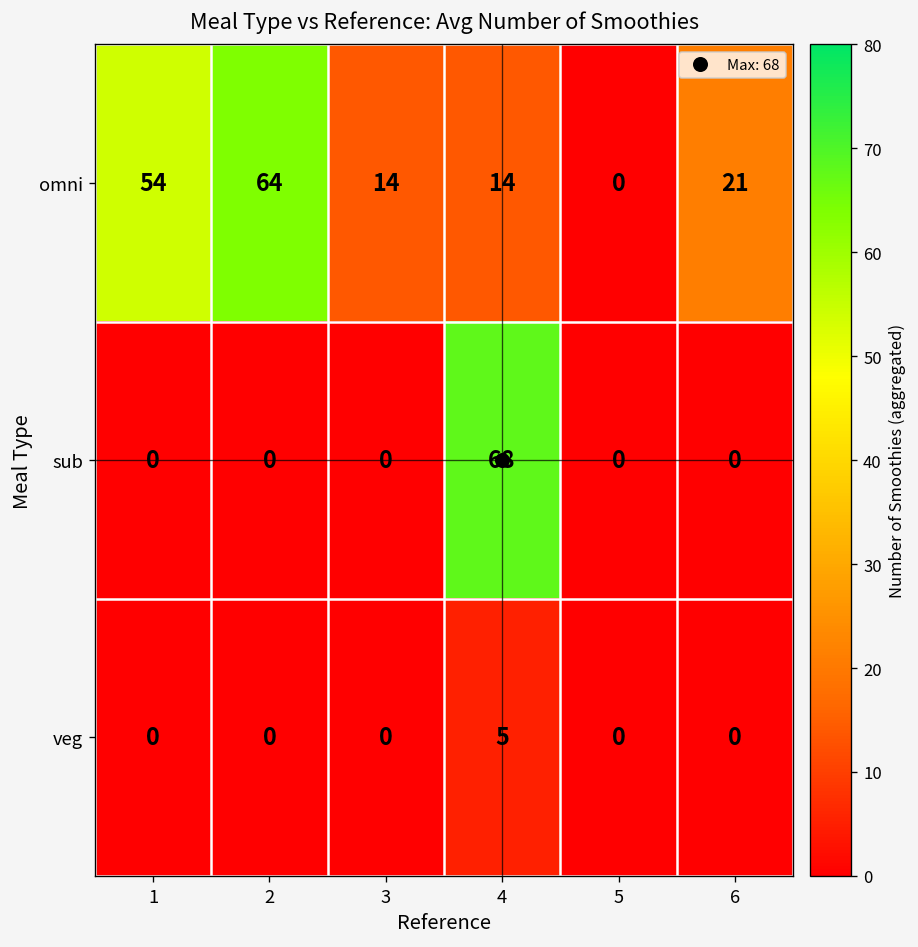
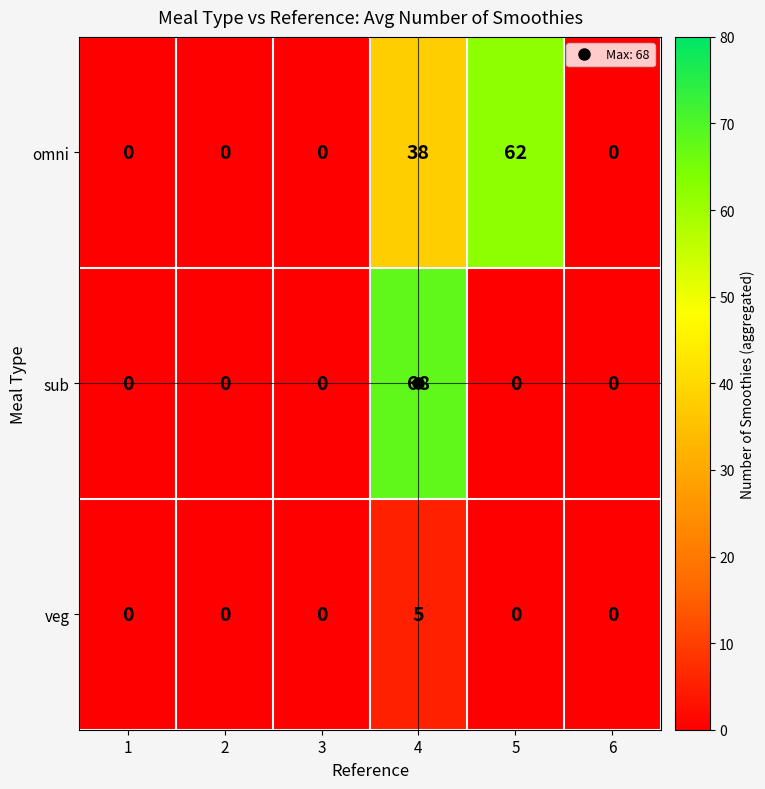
  {
    "omni": {
-     "1": 54,
-     "2": 64,
-     "3": 14,
-     "4": 14,
-     "5": 0,
-     "6": 21
+     "1": 0,
+     "2": 0,
+     "3": 0,
+     "4": 38,
+     "5": 62,
+     "6": 0
    },
    "sub": {
      "1": 0,
      "2": 0,
      "3": 0,
      "5": 0,
      "6": 0
    },
    "veg": {
      "1": 0,
      "2": 0,
      "3": 0,
      "4": 5,
      "5": 0,
      "6": 0
    }
  }
